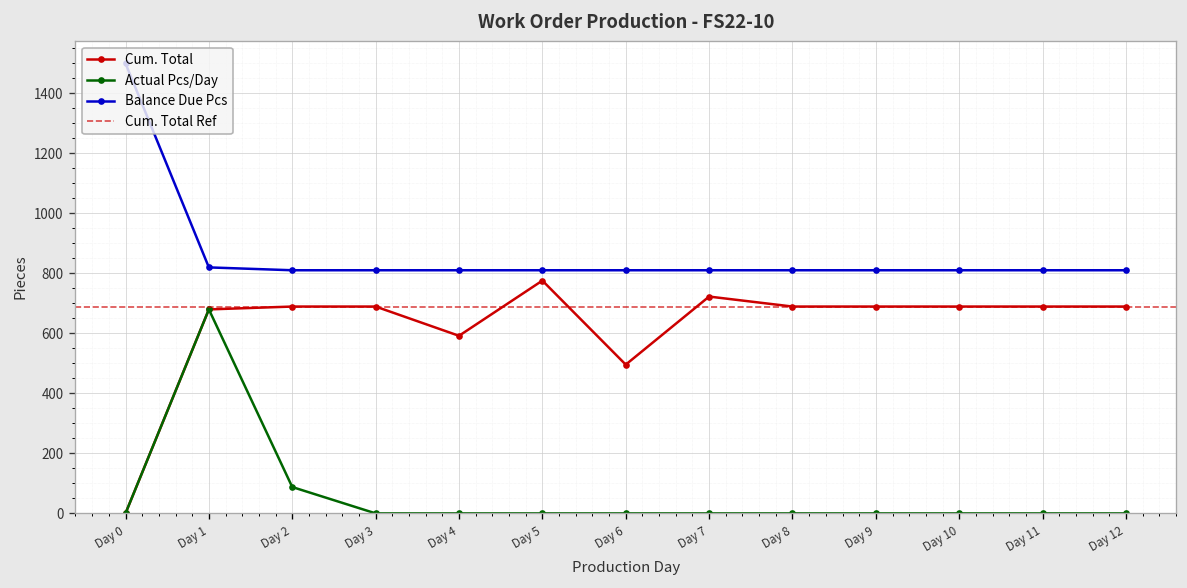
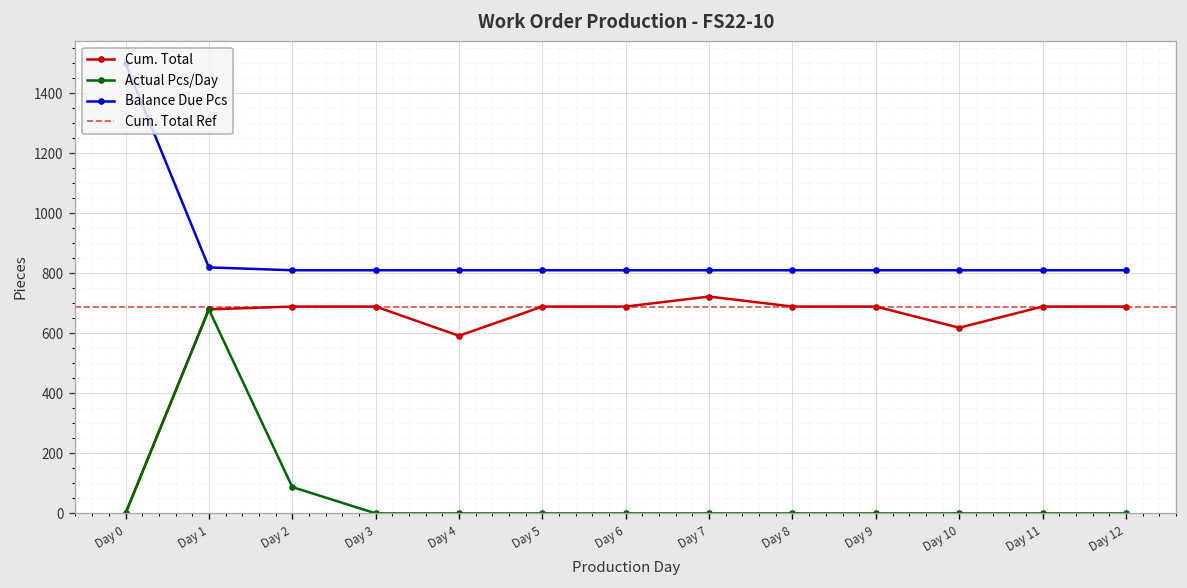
  {
    "Cum. Total": {
      "Day 2": 690,
      "Day 3": 690,
      "Day 4": 590,
-     "Day 5": 780,
-     "Day 6": 500,
+     "Day 5": 690,
+     "Day 6": 690,
      "Day 7": 720,
      "Day 8": 690,
      "Day 9": 690,
-     "Day 10": 690,
+     "Day 10": 620,
      "Day 11": 690,
      "Day 12": 690
    },
    "Actual Pcs/Day": {
      "Day 2": 90,
      "Day 3": 0,
      "Day 4": 0,
      "Day 5": 0,
      "Day 6": 0,
      "Day 7": 0,
      "Day 8": 0,
      "Day 9": 0,
      "Day 10": 0,
      "Day 11": 0,
      "Day 12": 0
    },
    "Balance Due Pcs": {
      "Day 1": 820,
      "Day 2": 810,
      "Day 3": 810,
      "Day 4": 810,
      "Day 5": 810,
      "Day 6": 810,
      "Day 7": 810,
      "Day 8": 810,
      "Day 9": 810,
      "Day 10": 810,
      "Day 11": 810,
      "Day 12": 810
    }
  }
